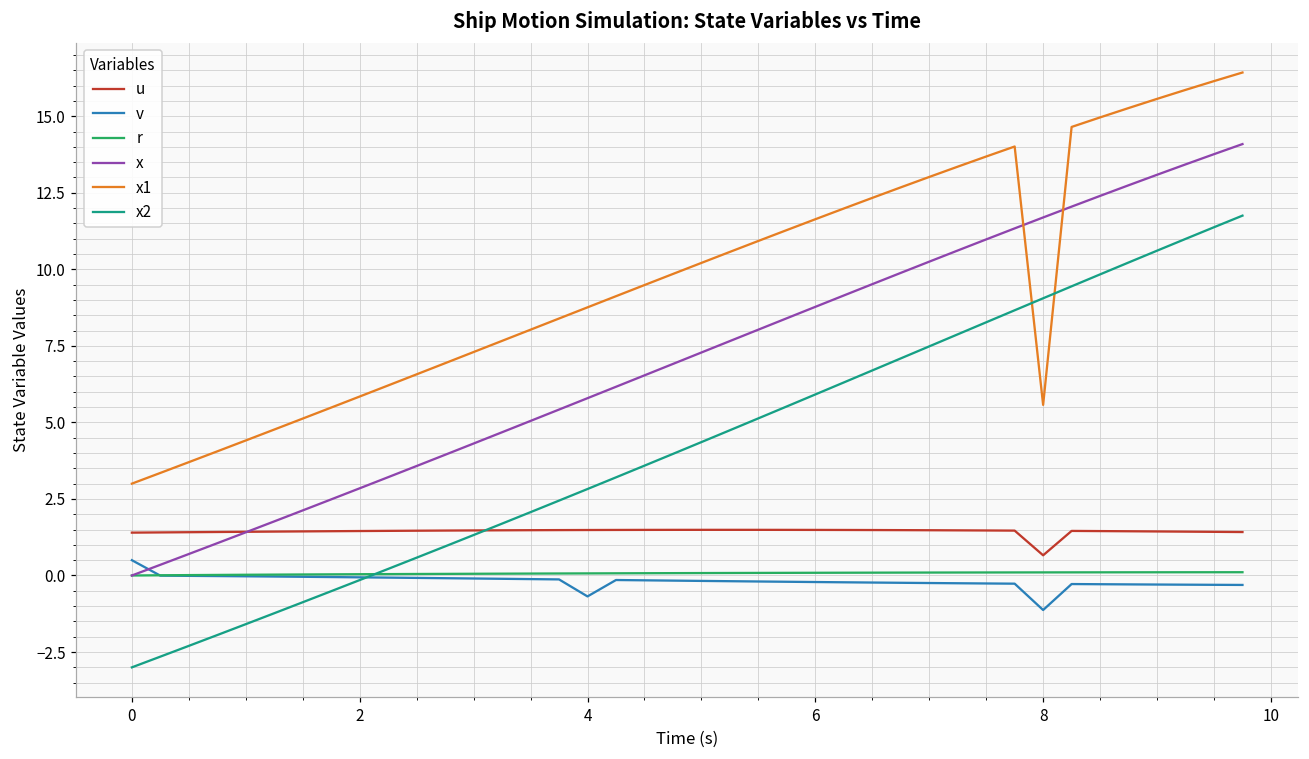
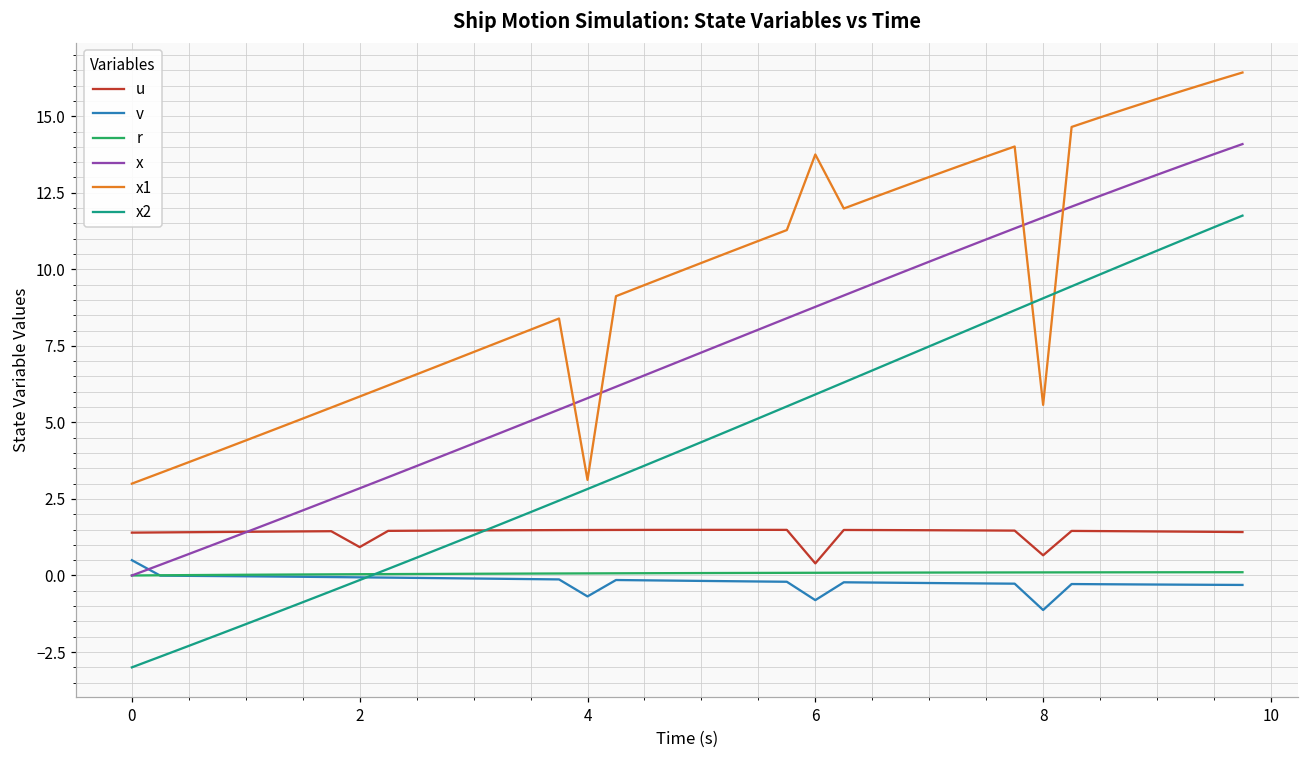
  {
    "u": {
      "0": 1.4,
-     "2": 1.5,
+     "2": 0.9,
      "4": 1.5,
-     "6": 1.5,
+     "6": 0.4,
      "8": 0.7
    },
    "v": {
      "0": 0.5,
      "4": -0.7,
-     "6": -0.2,
+     "6": -0.8,
      "8": -1.1
    },
    "x": {
      "2": 2.8,
      "4": 5.8,
      "6": 8.8,
      "8": 11.7
    },
    "x1": {
      "0": 3.0,
      "2": 5.8,
-     "4": 8.8,
-     "6": 11.6,
+     "4": 3.1,
+     "6": 13.8,
      "8": 5.6
    }
  }
